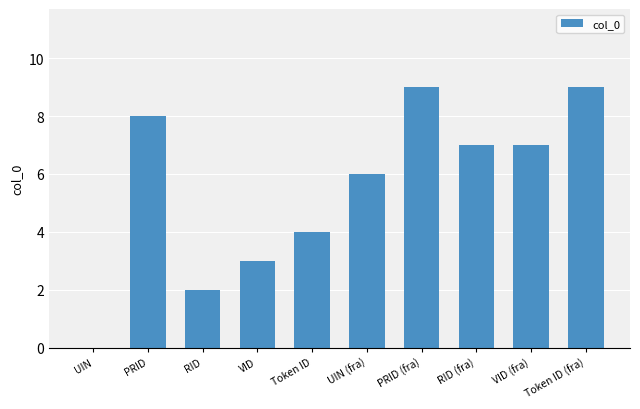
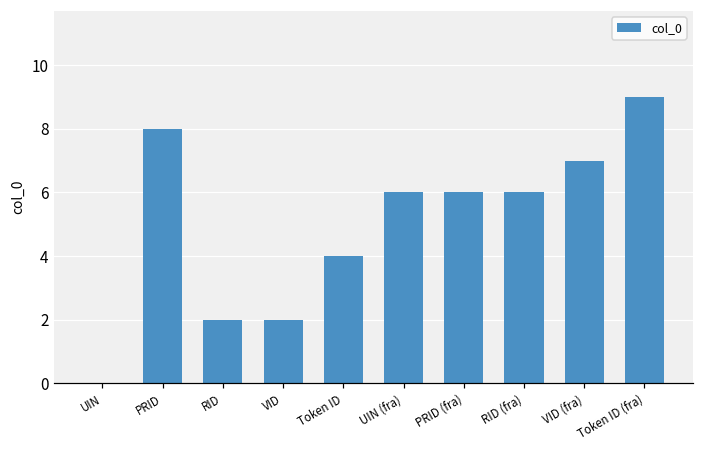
  {
    "UIN": 0,
    "PRID": 8,
    "RID": 2,
-   "VID": 3,
+   "VID": 2,
    "Token ID": 4,
    "UIN (fra)": 6,
-   "PRID (fra)": 9,
-   "RID (fra)": 7,
+   "PRID (fra)": 6,
+   "RID (fra)": 6,
    "VID (fra)": 7,
    "Token ID (fra)": 9
  }
